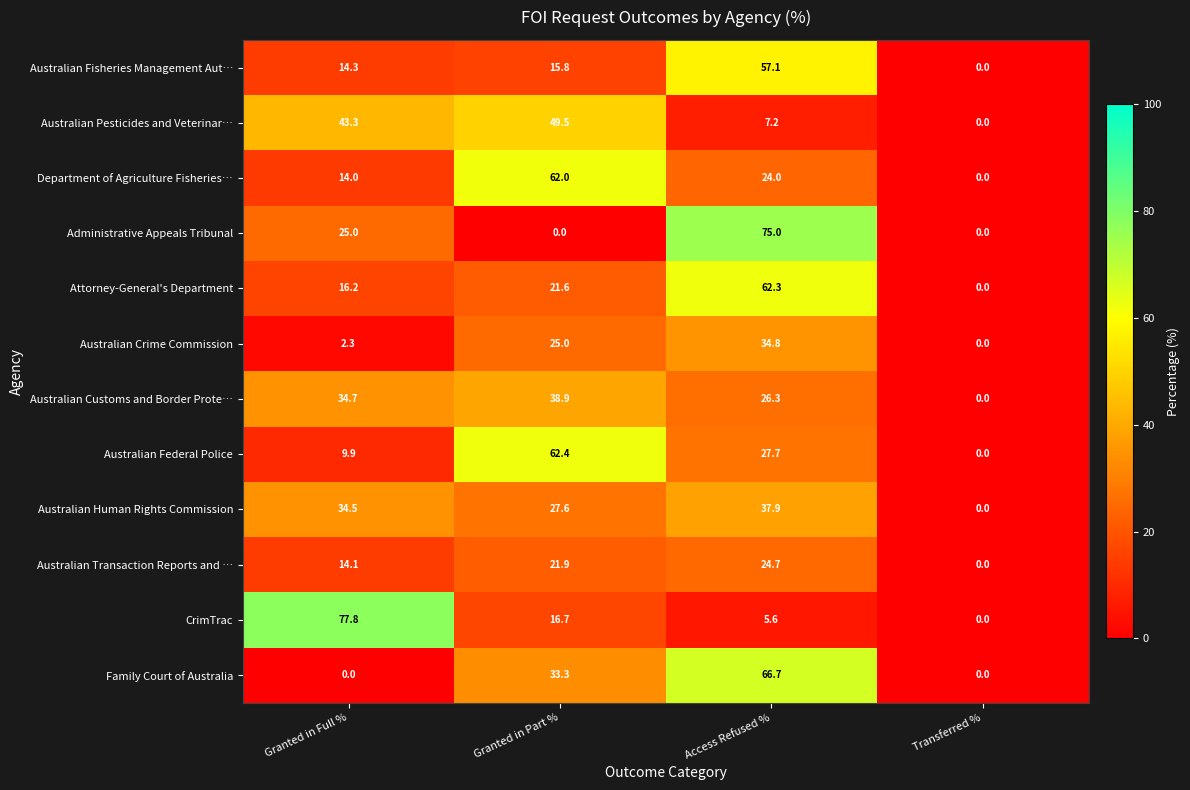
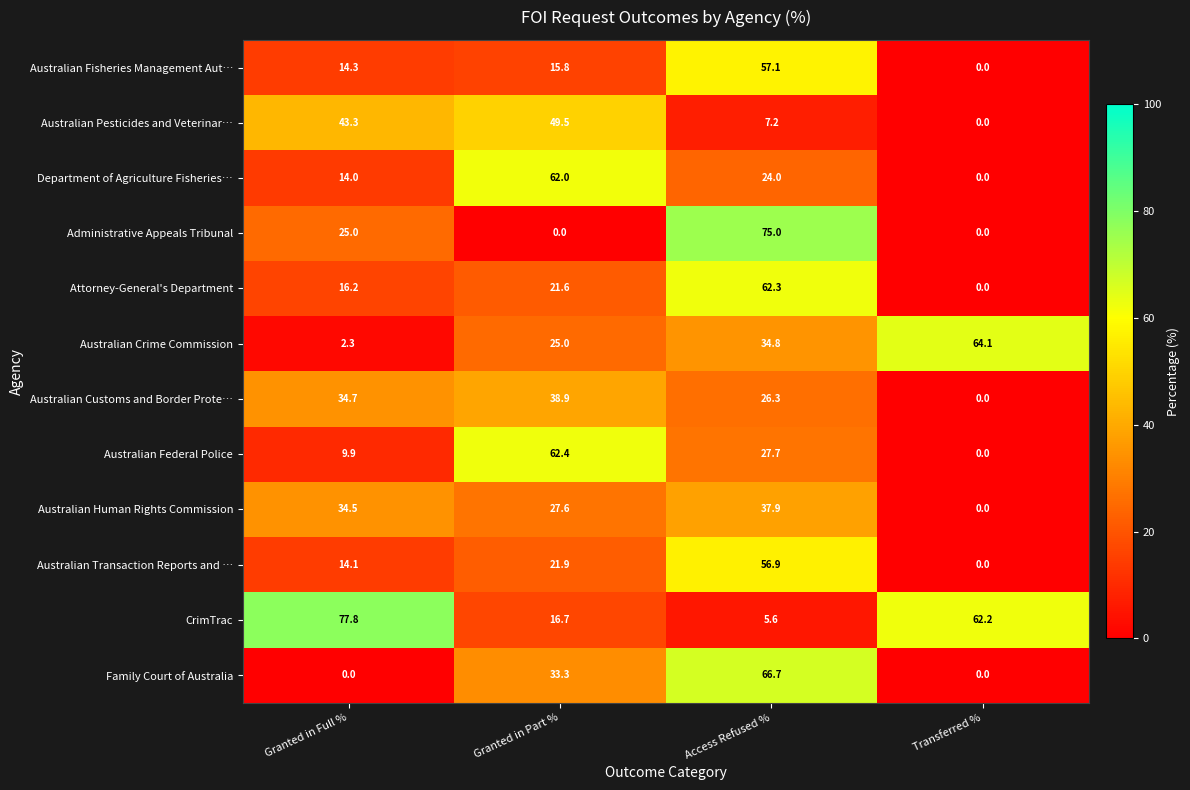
  {
    "Australian Fisheries Management Aut…": {
      "Granted in Full %": 14.3,
      "Granted in Part %": 15.8,
      "Access Refused %": 57.1,
      "Transferred %": 0.0
    },
    "Australian Pesticides and Veterinar…": {
      "Granted in Full %": 43.3,
      "Granted in Part %": 49.5,
      "Access Refused %": 7.2,
      "Transferred %": 0.0
    },
    "Department of Agriculture Fisheries…": {
      "Granted in Full %": 14.0,
      "Granted in Part %": 62.0,
      "Access Refused %": 24.0,
      "Transferred %": 0.0
    },
    "Administrative Appeals Tribunal": {
      "Granted in Full %": 25.0,
      "Granted in Part %": 0.0,
      "Access Refused %": 75.0,
      "Transferred %": 0.0
    },
    "Attorney-General's Department": {
      "Granted in Full %": 16.2,
      "Granted in Part %": 21.6,
      "Access Refused %": 62.3,
      "Transferred %": 0.0
    },
    "Australian Crime Commission": {
      "Granted in Full %": 2.3,
      "Granted in Part %": 25.0,
      "Access Refused %": 34.8,
-     "Transferred %": 0.0
+     "Transferred %": 64.1
    },
    "Australian Customs and Border Prote…": {
      "Granted in Full %": 34.7,
      "Granted in Part %": 38.9,
      "Access Refused %": 26.3,
      "Transferred %": 0.0
    },
    "Australian Federal Police": {
      "Granted in Full %": 9.9,
      "Granted in Part %": 62.4,
      "Access Refused %": 27.7,
      "Transferred %": 0.0
    },
    "Australian Human Rights Commission": {
      "Granted in Full %": 34.5,
      "Granted in Part %": 27.6,
      "Access Refused %": 37.9,
      "Transferred %": 0.0
    },
    "Australian Transaction Reports and …": {
      "Granted in Full %": 14.1,
      "Granted in Part %": 21.9,
-     "Access Refused %": 24.7,
+     "Access Refused %": 56.9,
      "Transferred %": 0.0
    },
    "CrimTrac": {
      "Granted in Full %": 77.8,
      "Granted in Part %": 16.7,
      "Access Refused %": 5.6,
-     "Transferred %": 0.0
+     "Transferred %": 62.2
    },
    "Family Court of Australia": {
      "Granted in Full %": 0.0,
      "Granted in Part %": 33.3,
      "Access Refused %": 66.7,
      "Transferred %": 0.0
    }
  }
